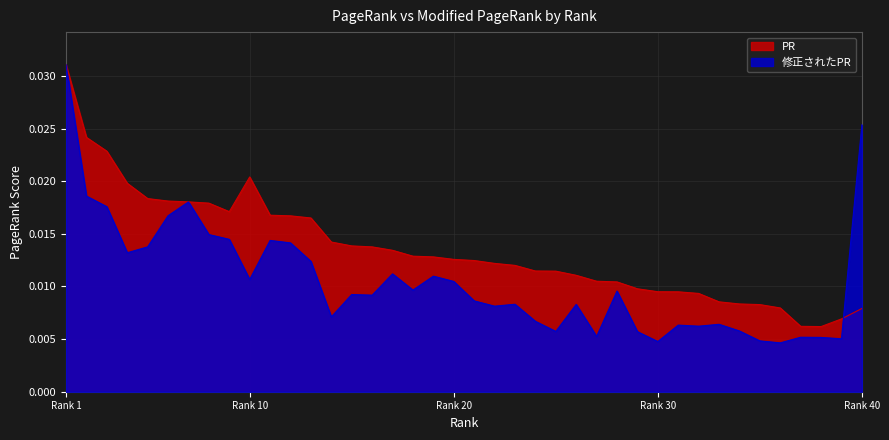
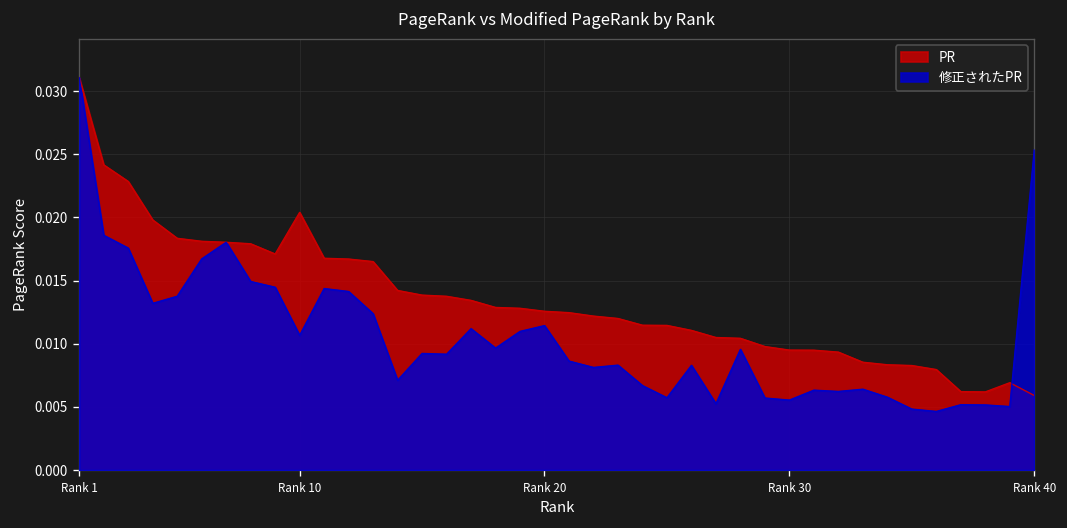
  {
    "PR": {
      "Rank 10": 0.0204,
      "Rank 20": 0.0126,
      "Rank 30": 0.0095,
-     "Rank 40": 0.0079
+     "Rank 40": 0.0059
    },
    "修正されたPR": {
      "Rank 10": 0.0107,
-     "Rank 20": 0.0105,
-     "Rank 30": 0.0048,
+     "Rank 20": 0.0114,
+     "Rank 30": 0.0055,
      "Rank 40": 0.0254
    }
  }
